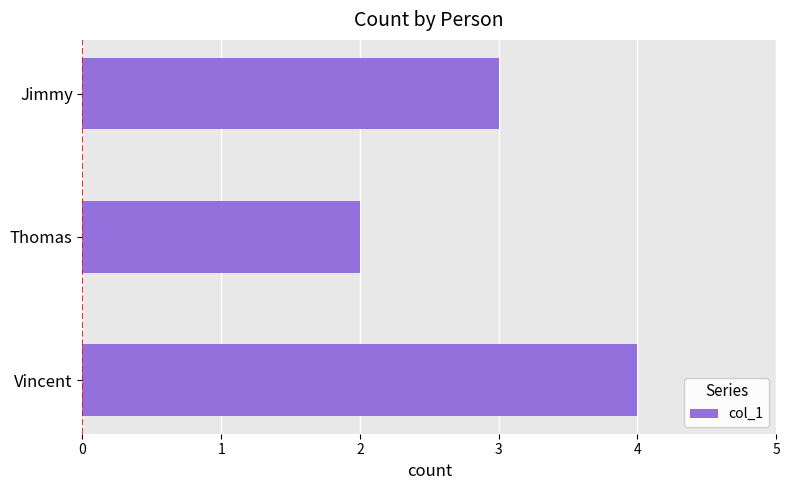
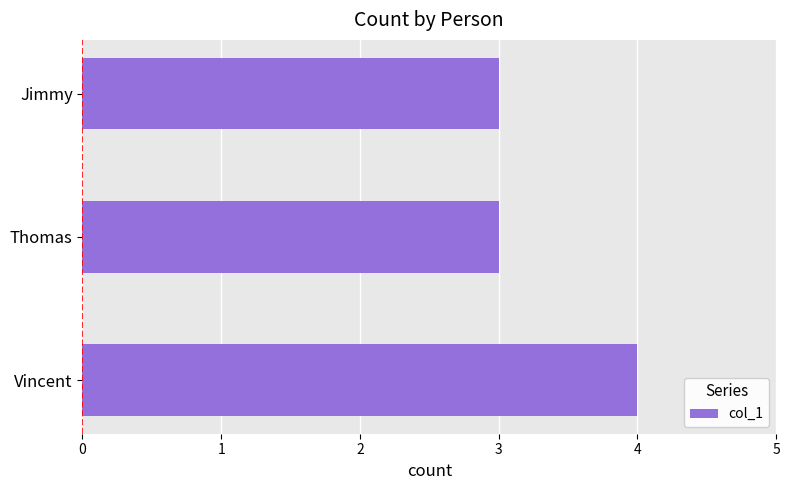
  {
    "Jimmy": 3,
-   "Thomas": 2,
+   "Thomas": 3,
    "Vincent": 4
  }
